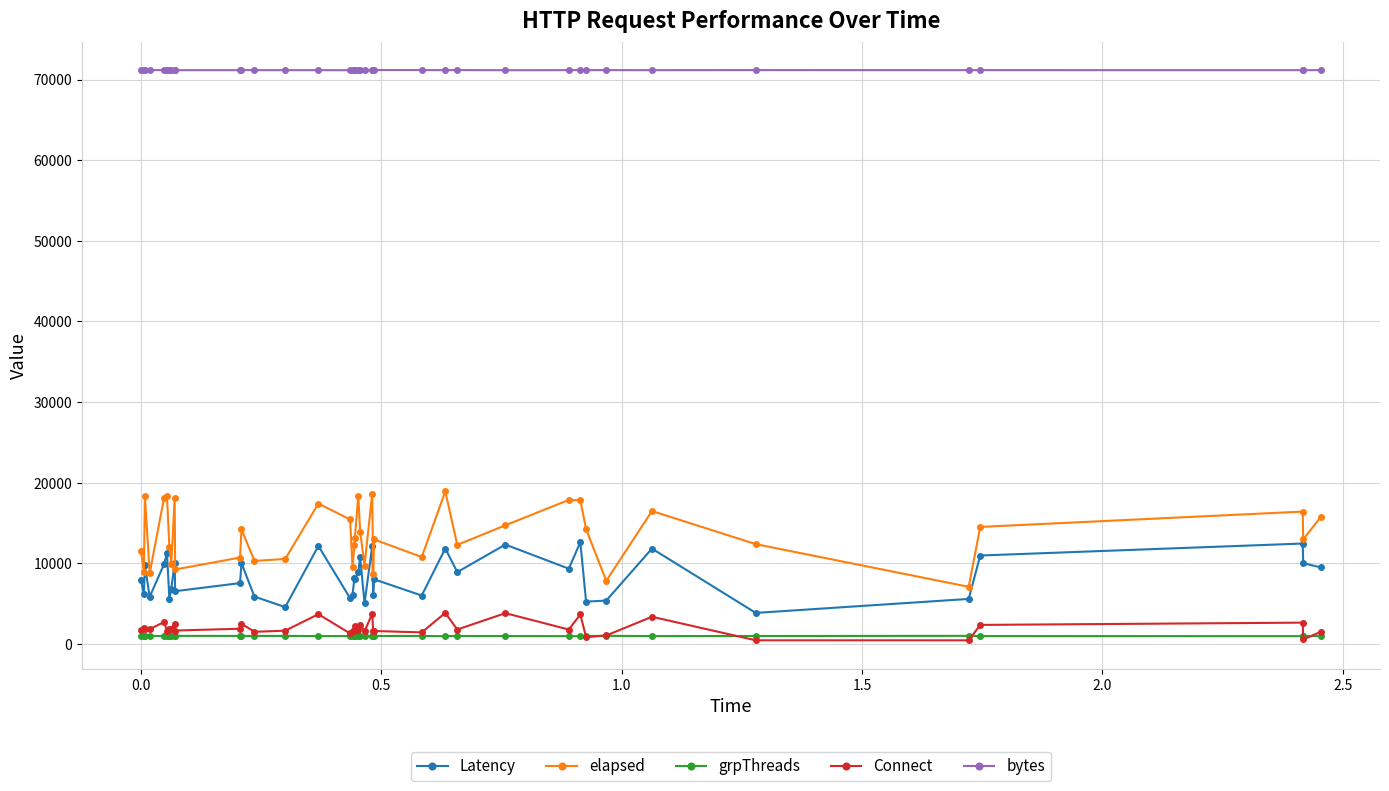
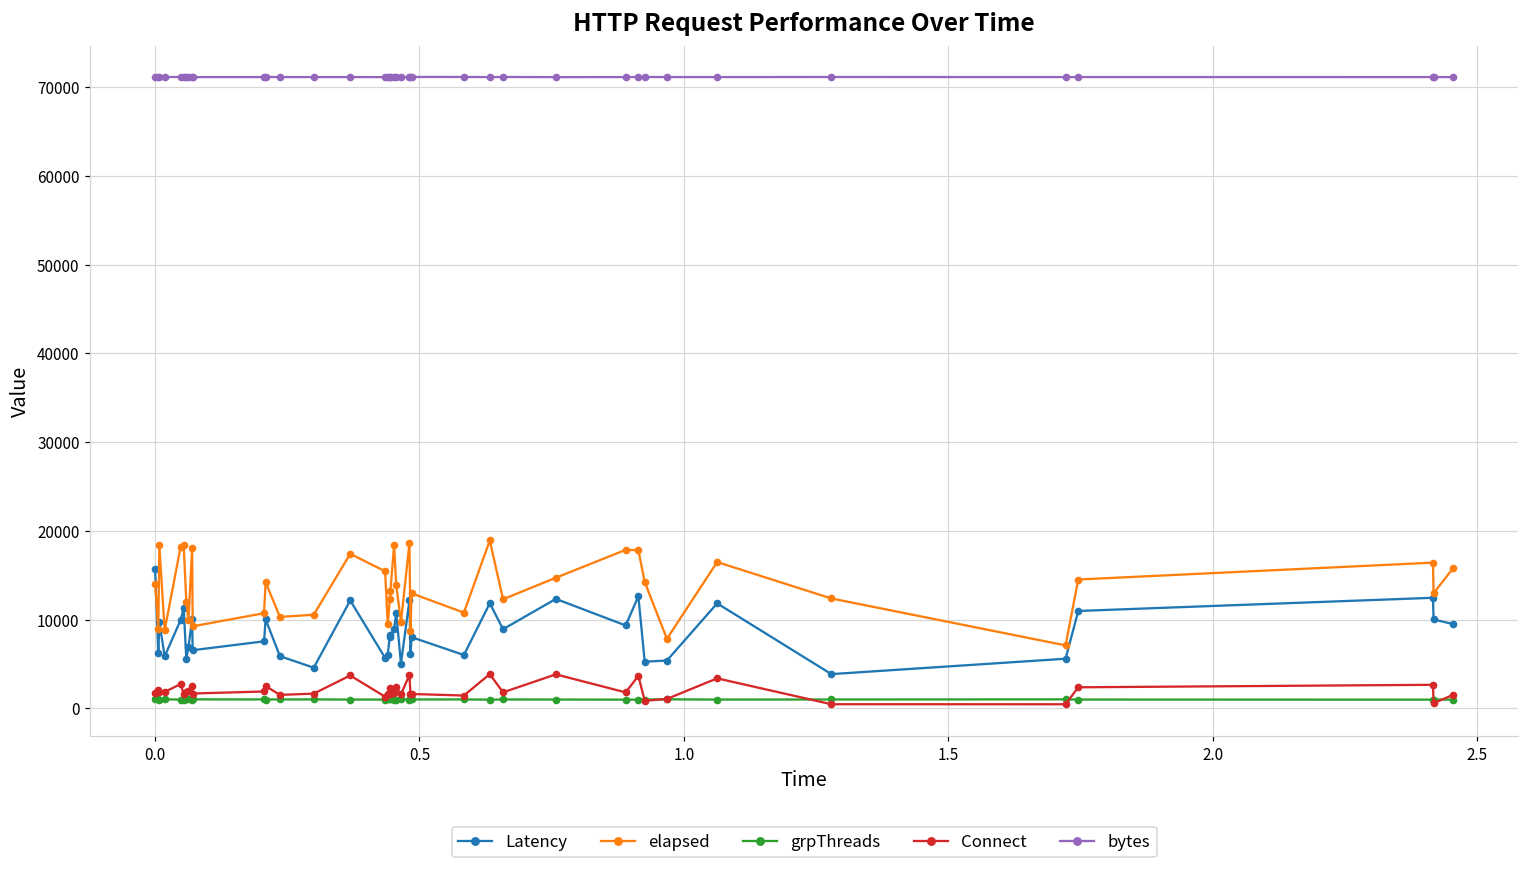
  {
    "Latency": {
-     "0.0": 8000
+     "0.0": 16000
    },
    "elapsed": {
-     "0.0": 12000
+     "0.0": 14000
    },
    "grpThreads": {
      "0.0": 1000
    },
    "Connect": {
      "0.0": 2000
    },
    "bytes": {
      "0.0": 71000
    }
  }
